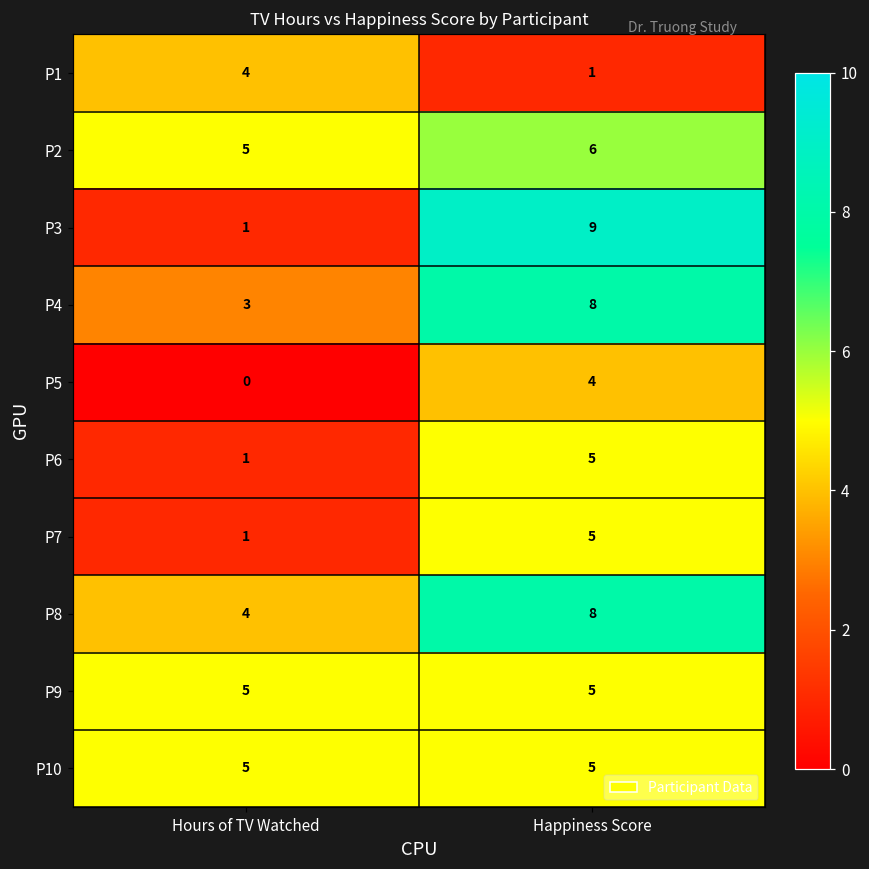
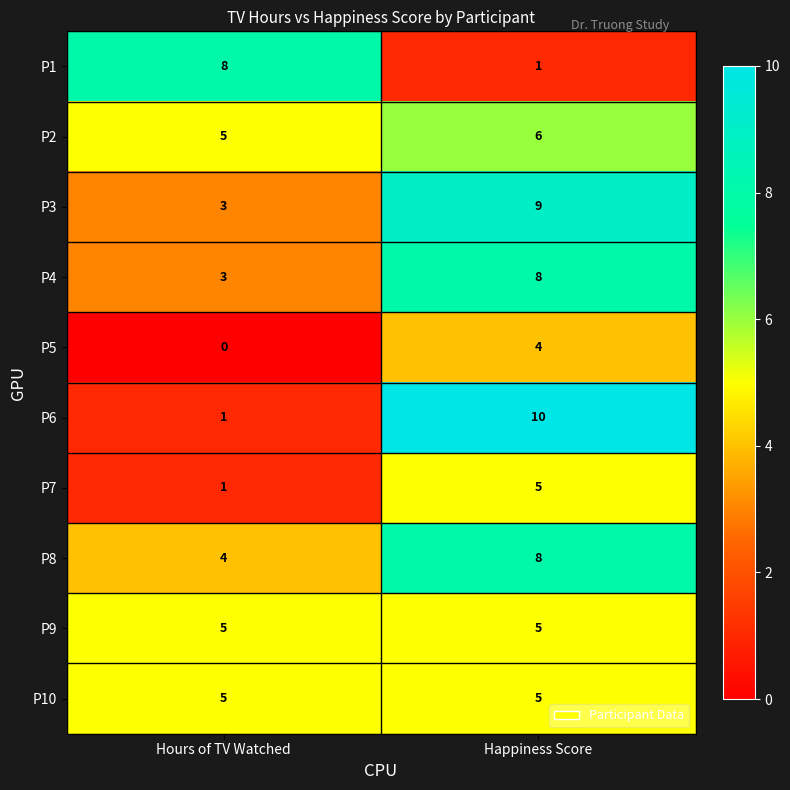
  {
    "P1": {
-     "Hours of TV Watched": 4,
+     "Hours of TV Watched": 8,
      "Happiness Score": 1
    },
    "P2": {
      "Hours of TV Watched": 5,
      "Happiness Score": 6
    },
    "P3": {
-     "Hours of TV Watched": 1,
+     "Hours of TV Watched": 3,
      "Happiness Score": 9
    },
    "P4": {
      "Hours of TV Watched": 3,
      "Happiness Score": 8
    },
    "P5": {
      "Hours of TV Watched": 0,
      "Happiness Score": 4
    },
    "P6": {
      "Hours of TV Watched": 1,
-     "Happiness Score": 5
+     "Happiness Score": 10
    },
    "P7": {
      "Hours of TV Watched": 1,
      "Happiness Score": 5
    },
    "P8": {
      "Hours of TV Watched": 4,
      "Happiness Score": 8
    },
    "P9": {
      "Hours of TV Watched": 5,
      "Happiness Score": 5
    },
    "P10": {
      "Hours of TV Watched": 5,
      "Happiness Score": 5
    }
  }
